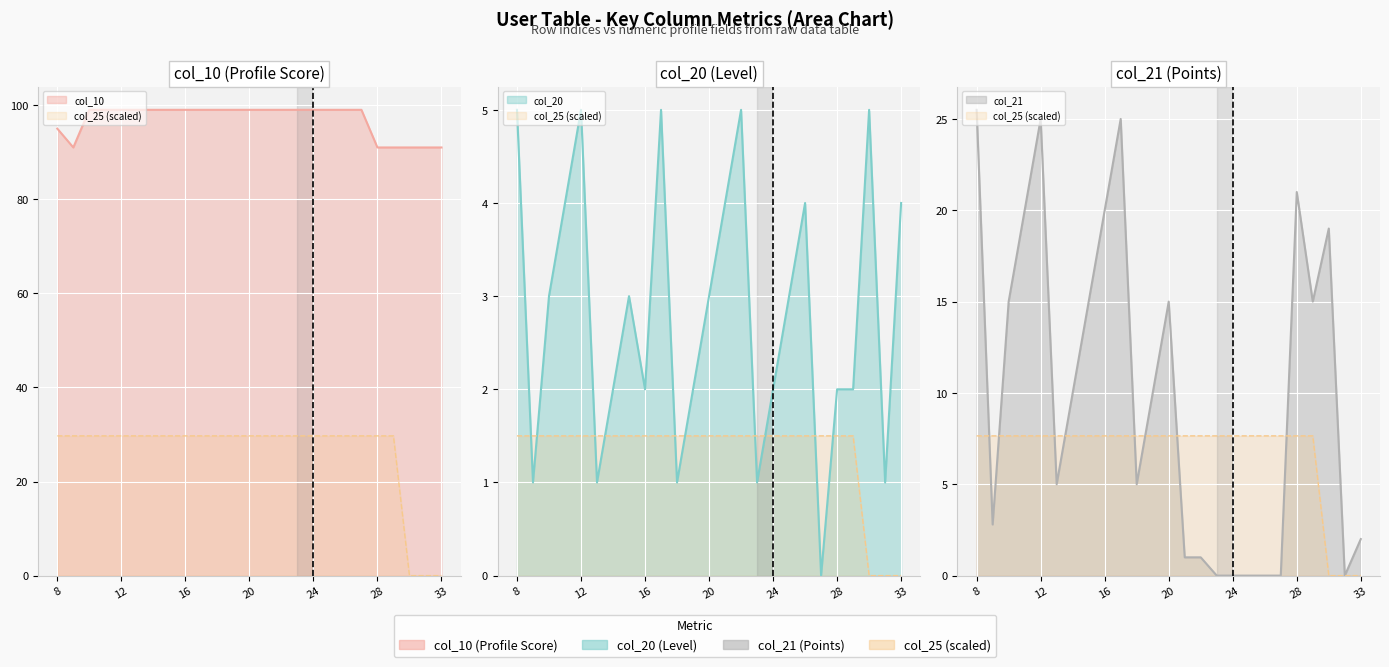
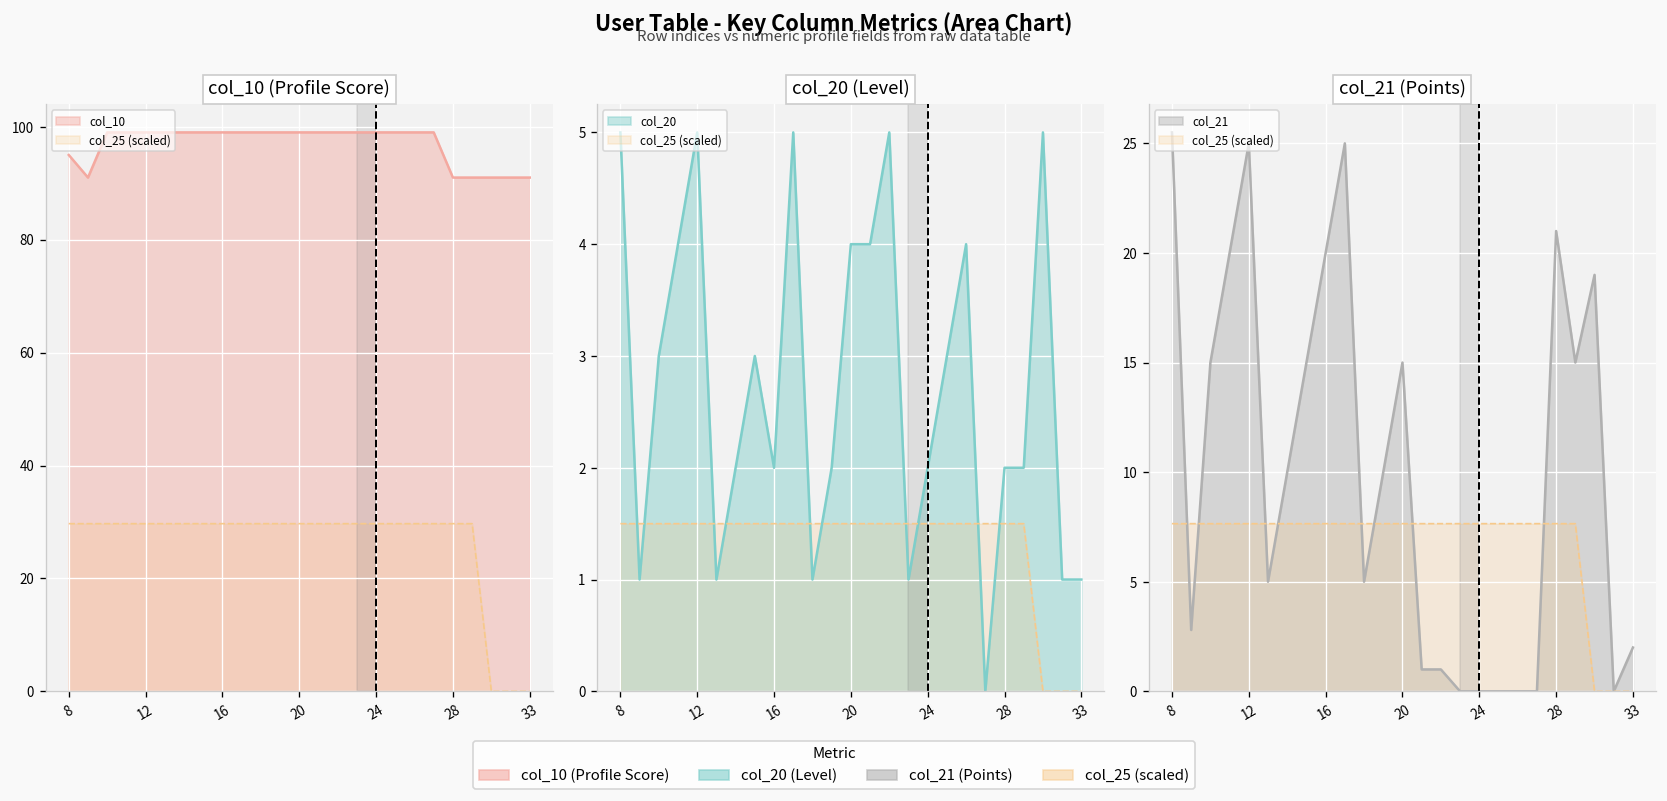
  {
    "col_20 (Level)": {
      "col_20": {
        "16": 2,
-       "20": 3,
+       "20": 4,
        "24": 2,
        "28": 2,
-       "33": 4
+       "33": 1
      },
      "col_25 (scaled)": {
        "8": 1.5,
        "12": 1.5,
        "16": 1.5,
        "20": 1.5,
        "24": 1.5,
        "28": 1.5,
        "33": 0
      }
    }
  }
